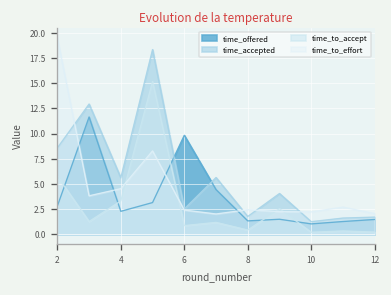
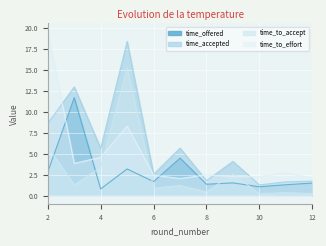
  {
    "time_offered": {
      "2": 3,
-     "4": 2,
-     "6": 10,
+     "4": 1,
+     "6": 2,
      "8": 1
    }
  }
